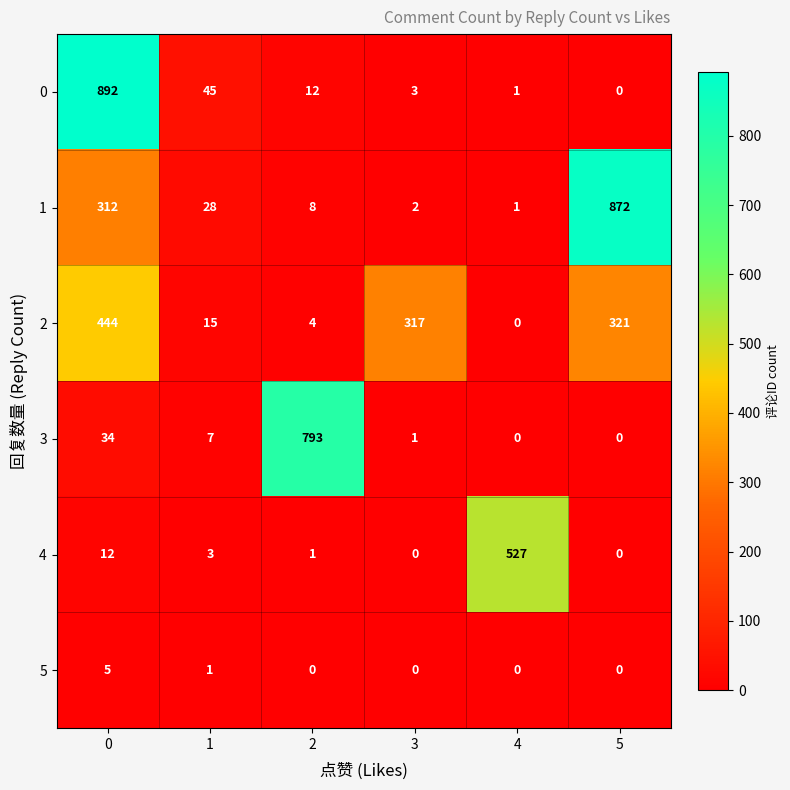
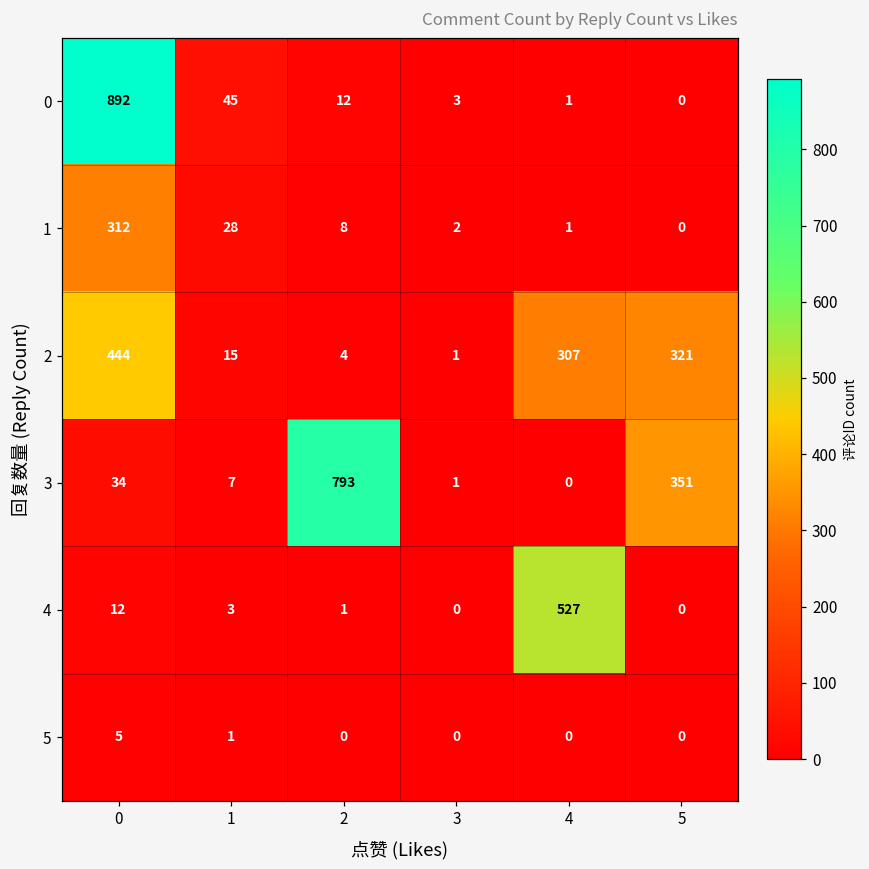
  {
    "0": {
      "0": 892,
      "1": 45,
      "2": 12,
      "3": 3,
      "4": 1,
      "5": 0
    },
    "1": {
      "0": 312,
      "1": 28,
      "2": 8,
      "3": 2,
      "4": 1,
-     "5": 872
+     "5": 0
    },
    "2": {
      "0": 444,
      "1": 15,
      "2": 4,
-     "3": 317,
-     "4": 0,
+     "3": 1,
+     "4": 307,
      "5": 321
    },
    "3": {
      "0": 34,
      "1": 7,
      "2": 793,
      "3": 1,
      "4": 0,
-     "5": 0
+     "5": 351
    },
    "4": {
      "0": 12,
      "1": 3,
      "2": 1,
      "3": 0,
      "4": 527,
      "5": 0
    },
    "5": {
      "0": 5,
      "1": 1,
      "2": 0,
      "3": 0,
      "4": 0,
      "5": 0
    }
  }
